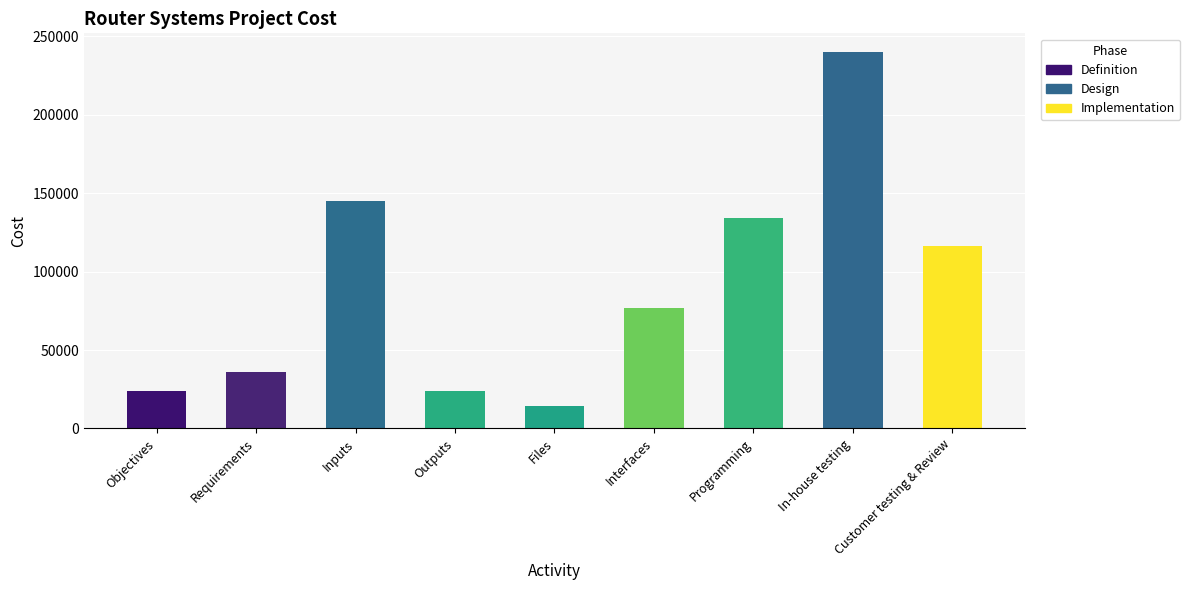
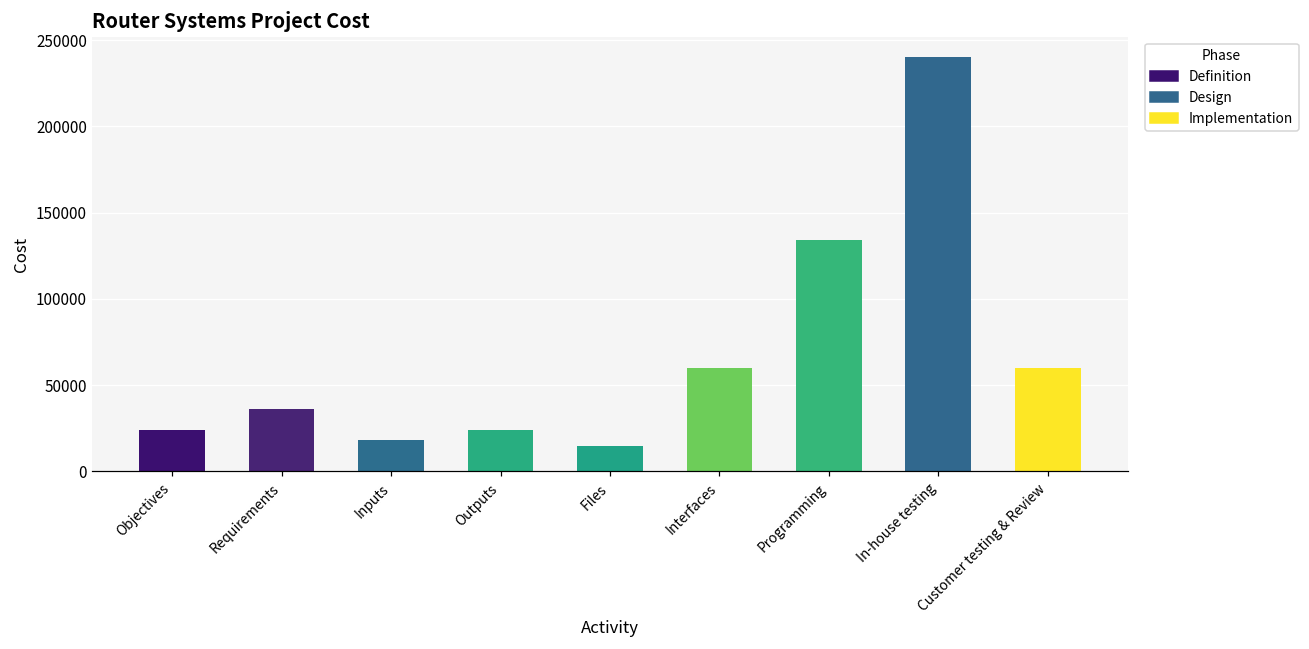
  {
    "Objectives": 24000,
    "Requirements": 36000,
-   "Inputs": 145000,
+   "Inputs": 18000,
    "Outputs": 24000,
    "Files": 14000,
-   "Interfaces": 77000,
+   "Interfaces": 60000,
    "Programming": 134000,
    "In-house testing": 240000,
-   "Customer testing & Review": 116000
+   "Customer testing & Review": 60000
  }
